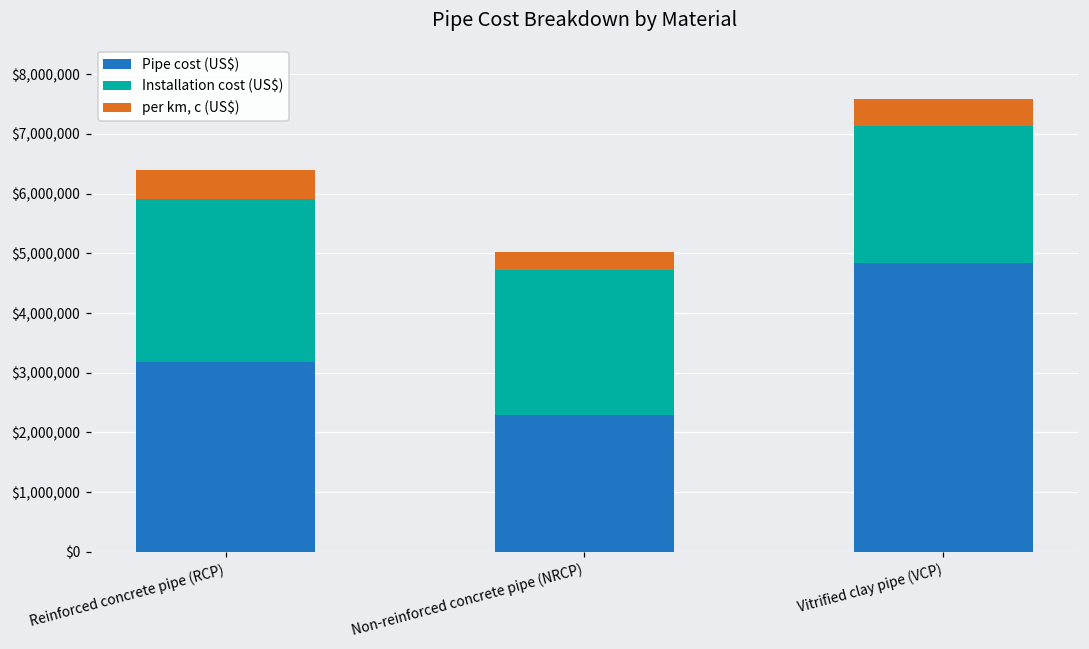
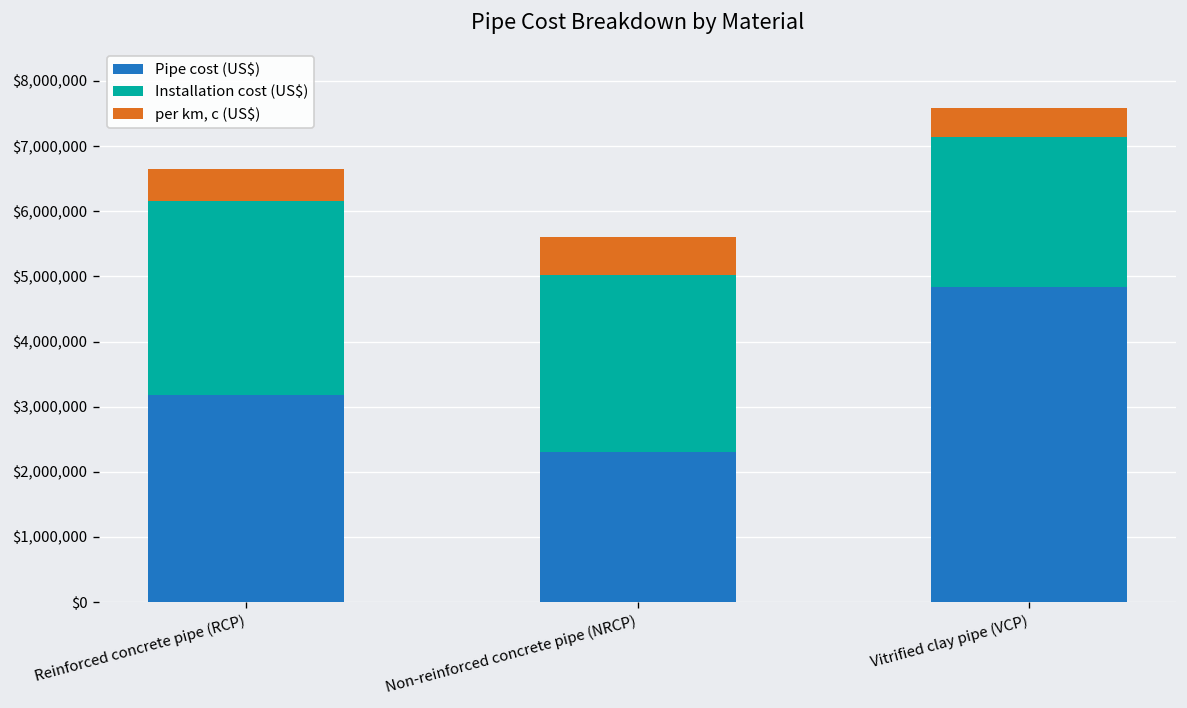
  {
    "Pipe cost (US$)": {
      "Reinforced concrete pipe (RCP)": "$3,200,000",
      "Non-reinforced concrete pipe (NRCP)": "$2,300,000",
      "Vitrified clay pipe (VCP)": "$4,800,000"
    },
    "Installation cost (US$)": {
-     "Reinforced concrete pipe (RCP)": "$2,700,000",
-     "Non-reinforced concrete pipe (NRCP)": "$2,400,000",
+     "Reinforced concrete pipe (RCP)": "$3,000,000",
+     "Non-reinforced concrete pipe (NRCP)": "$2,700,000",
      "Vitrified clay pipe (VCP)": "$2,300,000"
    },
    "per km, c (US$)": {
      "Reinforced concrete pipe (RCP)": "$500,000",
-     "Non-reinforced concrete pipe (NRCP)": "$300,000",
+     "Non-reinforced concrete pipe (NRCP)": "$600,000",
      "Vitrified clay pipe (VCP)": "$400,000"
    }
  }
